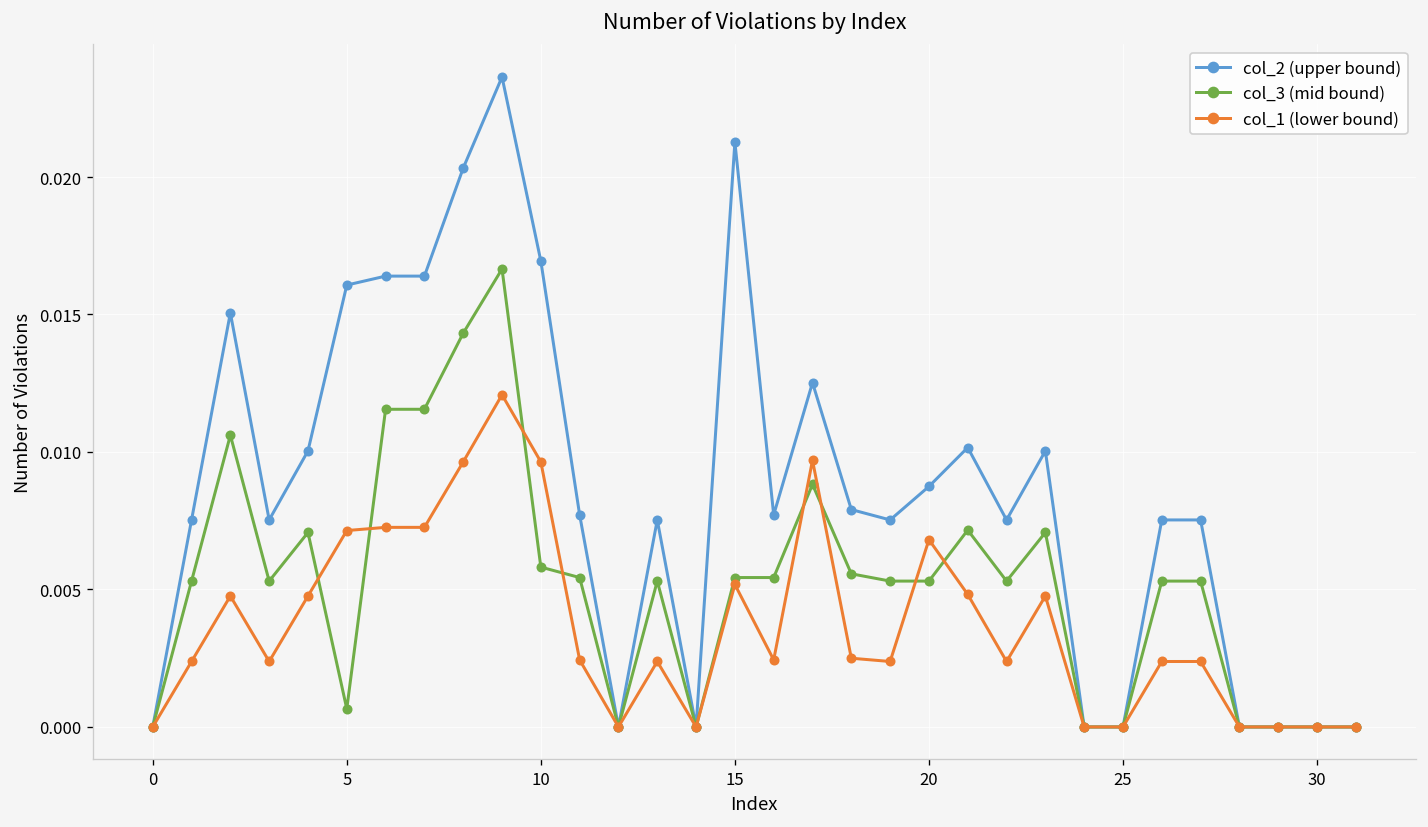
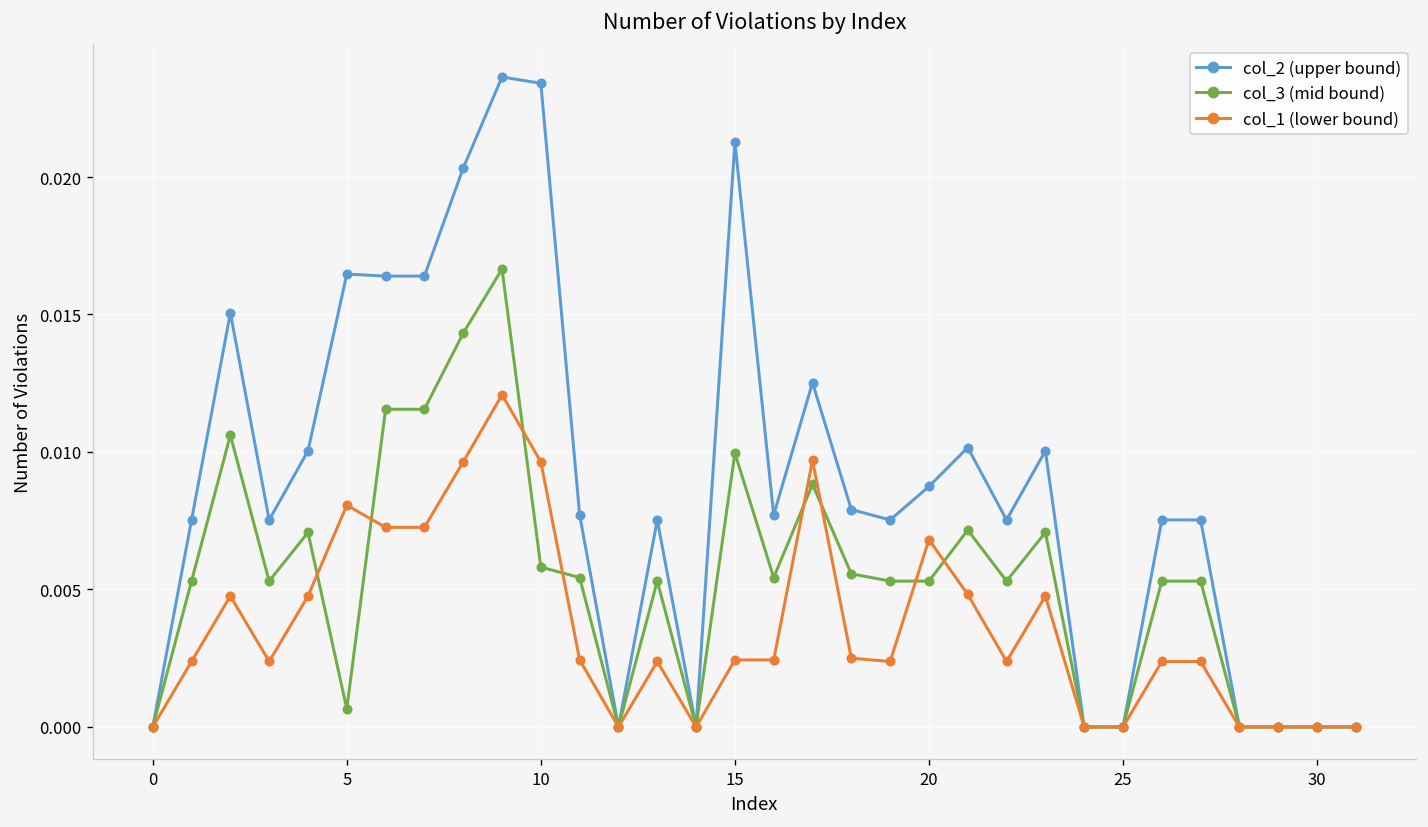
  {
    "col_2 (upper bound)": {
-     "5": 0.0161,
-     "10": 0.0169,
+     "5": 0.0165,
+     "10": 0.0234,
      "15": 0.0213,
      "20": 0.0087
    },
    "col_3 (mid bound)": {
      "5": 0.0007,
      "10": 0.0058,
-     "15": 0.0054,
+     "15": 0.0100,
      "20": 0.0053
    },
    "col_1 (lower bound)": {
-     "5": 0.0071,
+     "5": 0.0081,
      "10": 0.0096,
-     "15": 0.0052,
+     "15": 0.0024,
      "20": 0.0068
    }
  }
